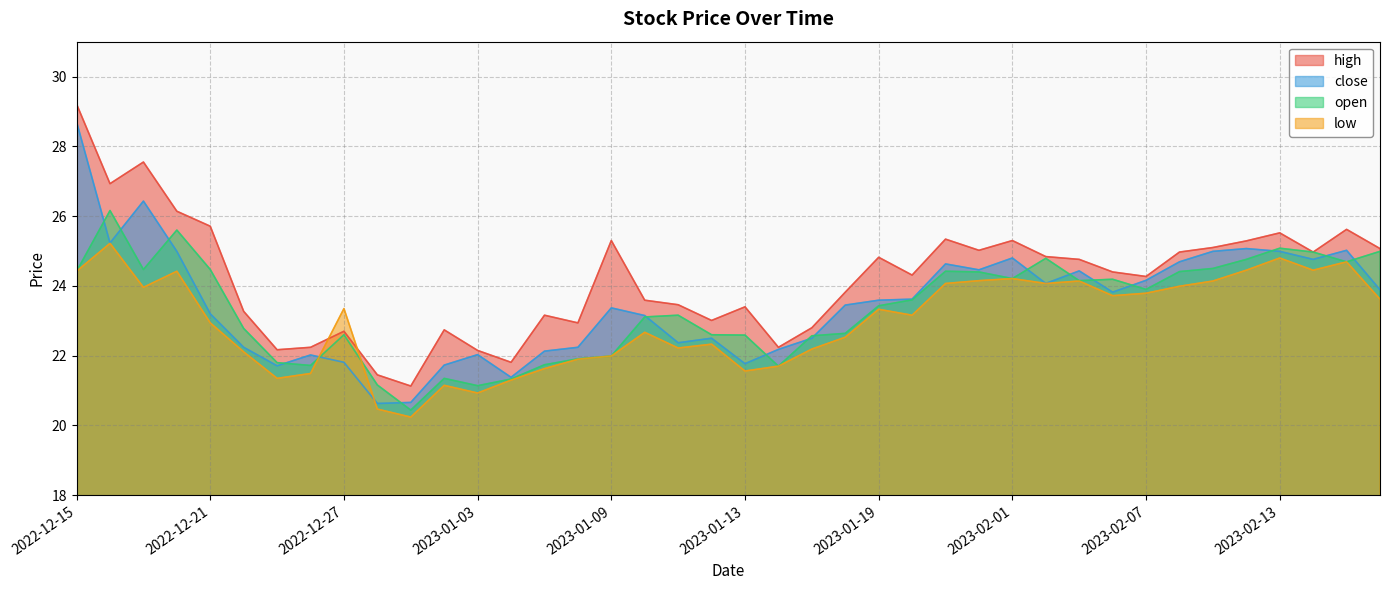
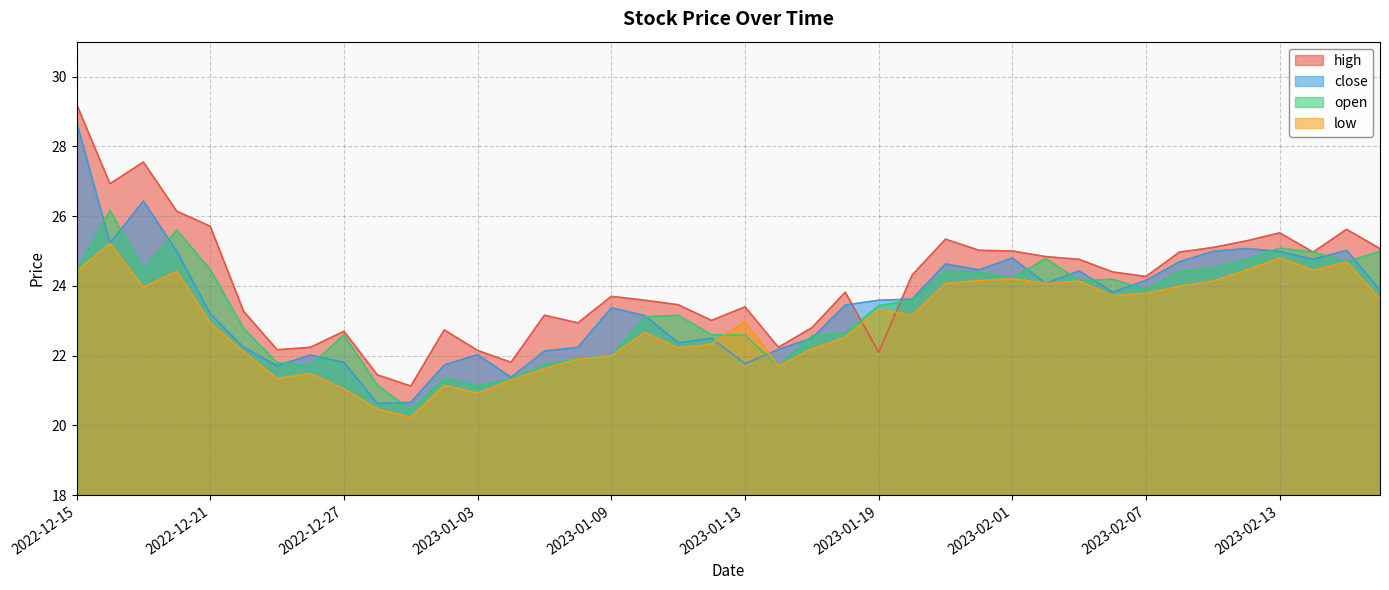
  {
    "high": {
      "2022-12-15": 29.2,
      "2022-12-21": 25.7,
      "2022-12-27": 22.7,
      "2023-01-03": 22.2,
-     "2023-01-09": 25.3,
+     "2023-01-09": 23.7,
      "2023-01-13": 23.4,
-     "2023-01-19": 24.8,
-     "2023-02-01": 25.3,
+     "2023-01-19": 22.1,
+     "2023-02-01": 25.0,
      "2023-02-07": 24.3,
      "2023-02-13": 25.5
    },
    "close": {
      "2022-12-15": 28.7,
      "2022-12-21": 23.2,
      "2022-12-27": 21.8,
      "2023-01-03": 22.0,
      "2023-01-09": 23.4,
      "2023-01-13": 21.8,
      "2023-01-19": 23.6,
      "2023-02-01": 24.8,
      "2023-02-07": 24.2,
      "2023-02-13": 25.0
    },
    "open": {
      "2022-12-21": 24.5,
      "2022-12-27": 22.6,
      "2023-01-03": 21.1,
      "2023-01-13": 22.6,
      "2023-01-19": 23.4,
      "2023-02-07": 23.9,
      "2023-02-13": 25.1
    },
    "low": {
      "2022-12-21": 22.9,
-     "2022-12-27": 23.4,
+     "2022-12-27": 21.1,
      "2023-01-03": 20.9,
-     "2023-01-13": 21.6,
+     "2023-01-13": 23.0,
      "2023-01-19": 23.3,
      "2023-02-07": 23.8,
      "2023-02-13": 24.8
    }
  }
